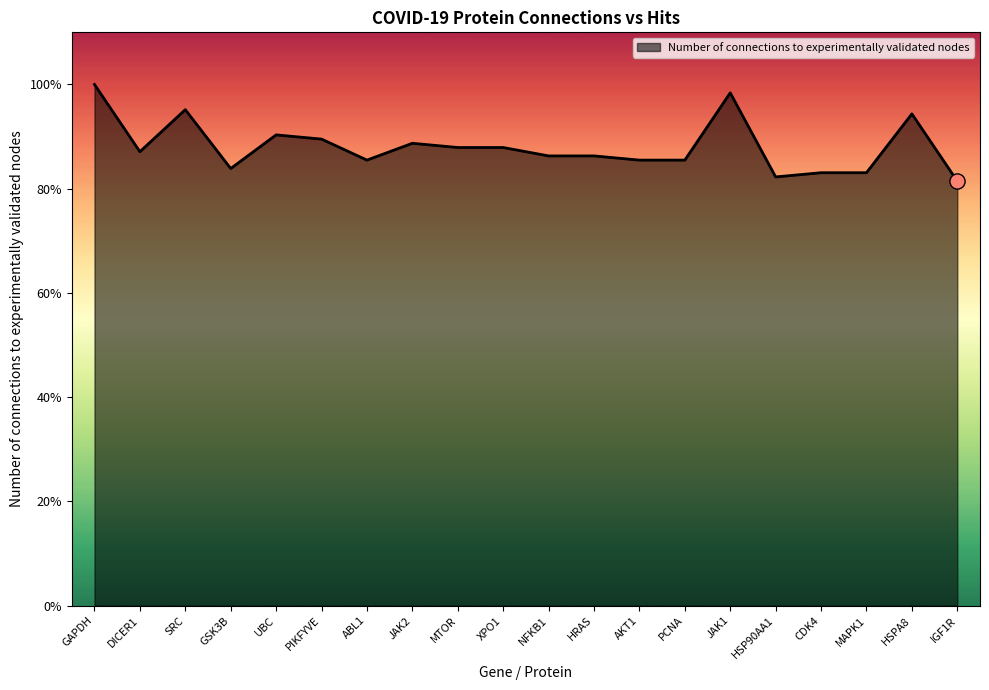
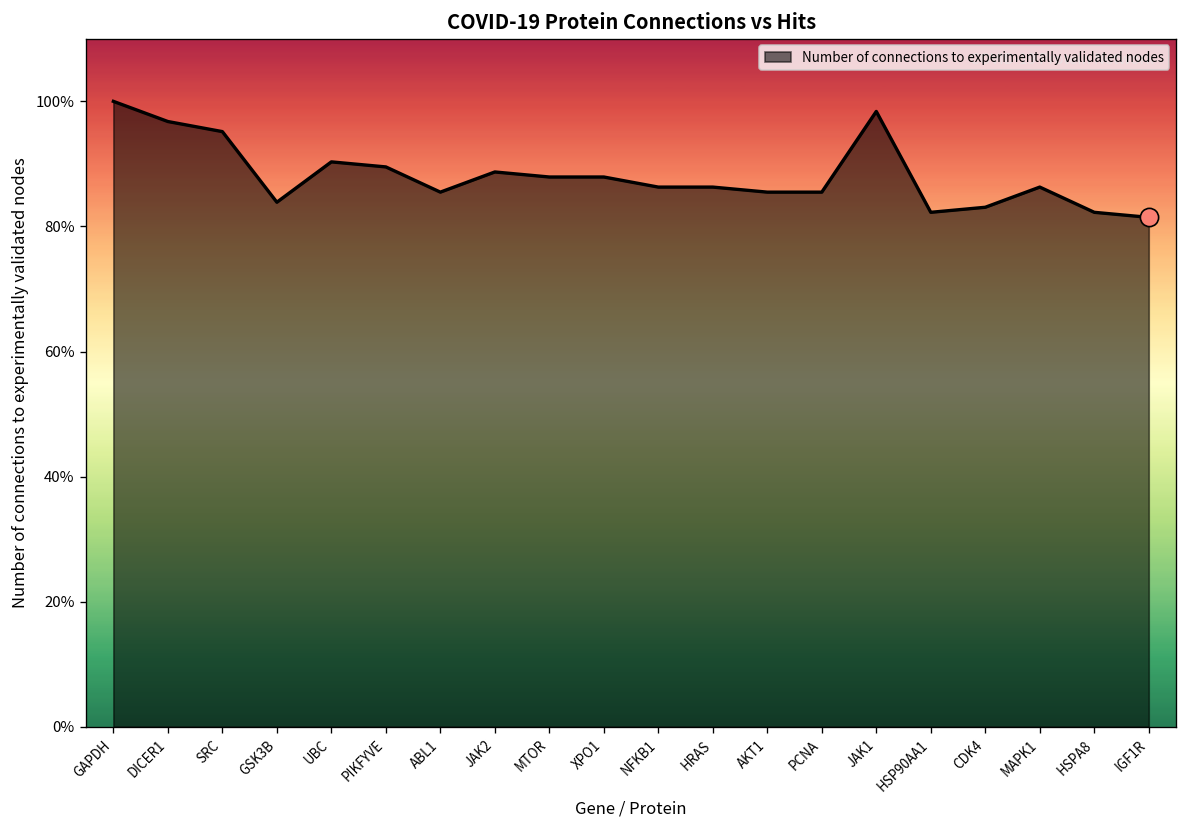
  {
    "Number of connections to experimentally validated nodes": {
      "GAPDH": "100%",
-     "DICER1": "87%",
+     "DICER1": "97%",
      "SRC": "95%",
      "GSK3B": "84%",
      "UBC": "90%",
      "PIKFYVE": "90%",
      "ABL1": "85%",
      "JAK2": "89%",
      "MTOR": "88%",
      "XPO1": "88%",
      "NFKB1": "86%",
      "HRAS": "86%",
      "AKT1": "85%",
      "PCNA": "85%",
      "JAK1": "98%",
      "HSP90AA1": "82%",
      "CDK4": "83%",
-     "MAPK1": "83%",
-     "HSPA8": "94%"
+     "MAPK1": "86%",
+     "HSPA8": "82%"
    }
  }
